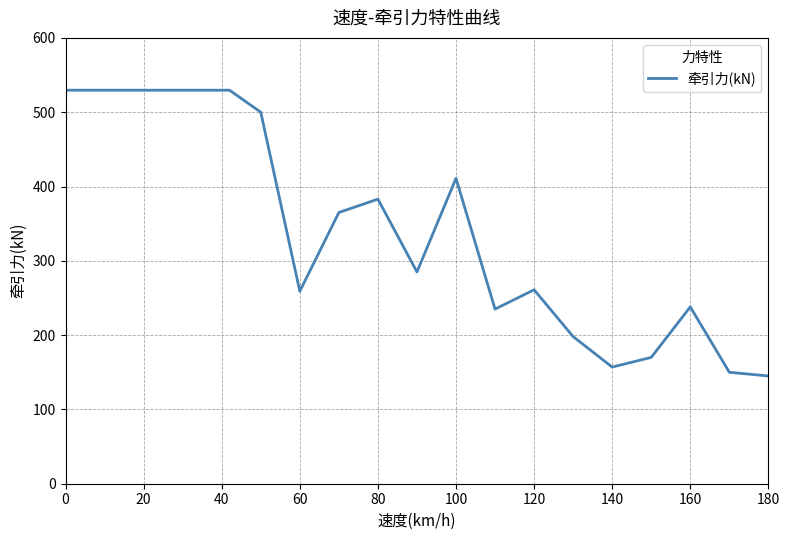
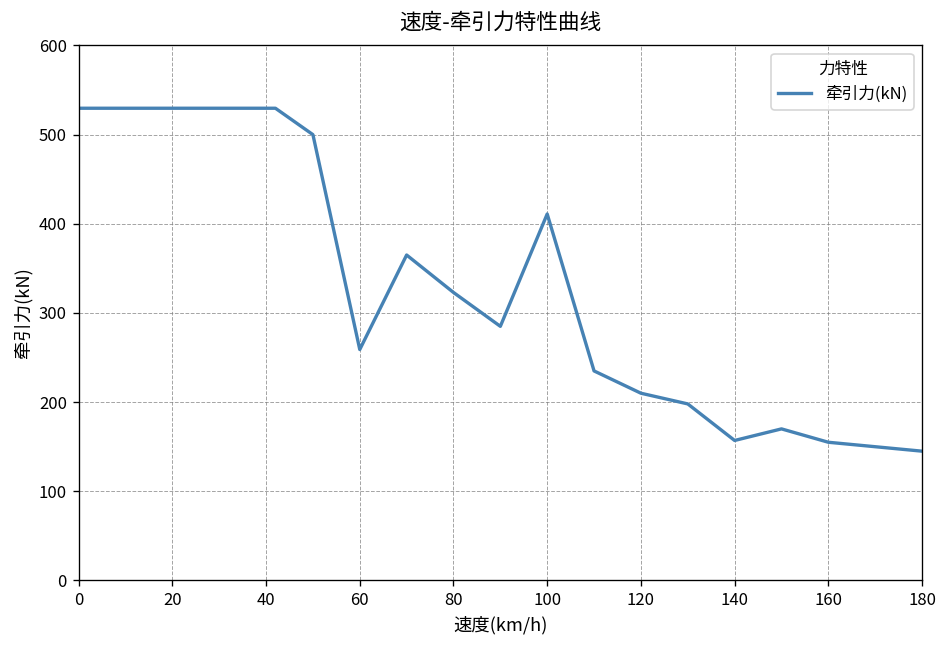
  {
    "0": 530,
    "20": 530,
    "40": 530,
    "60": 260,
-   "80": 380,
+   "80": 320,
    "100": 410,
-   "120": 260,
+   "120": 210,
    "140": 160,
-   "160": 240,
+   "160": 160,
    "180": 150
  }
